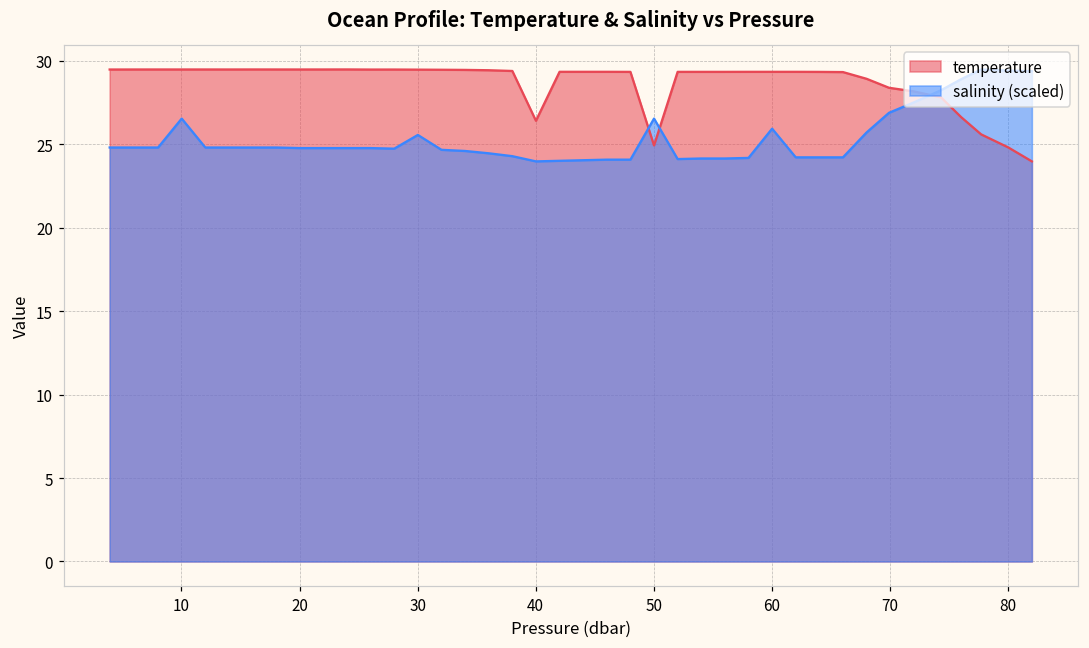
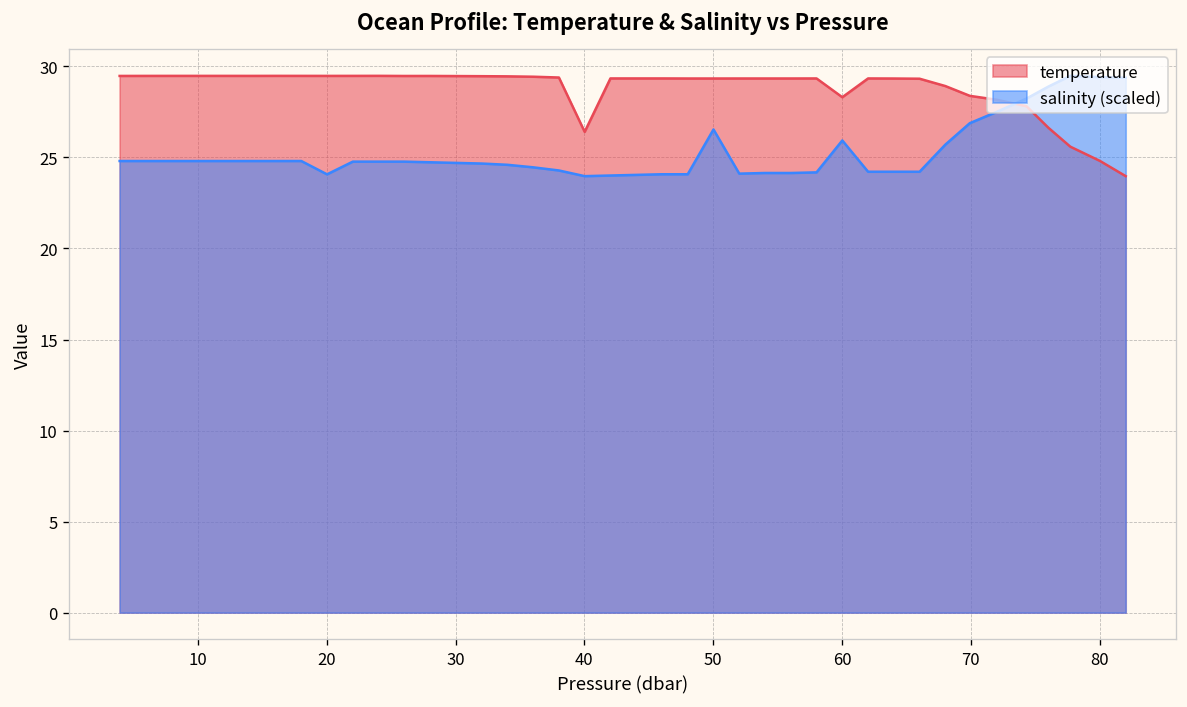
  {
    "temperature": {
      "10": 29.5,
      "20": 29.5,
      "30": 29.5,
      "40": 26.4,
-     "50": 24.9,
-     "60": 29.3,
+     "50": 29.3,
+     "60": 28.3,
      "80": 24.8
    },
    "salinity (scaled)": {
-     "10": 26.5,
-     "20": 24.8,
-     "30": 25.6,
+     "10": 24.8,
+     "20": 24.1,
+     "30": 24.7,
      "40": 24.0,
      "50": 26.5,
      "60": 25.9
    }
  }
